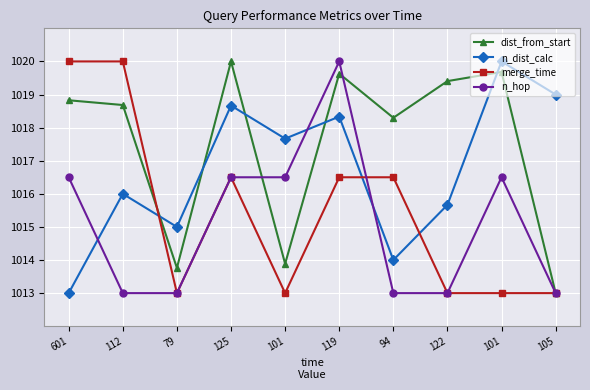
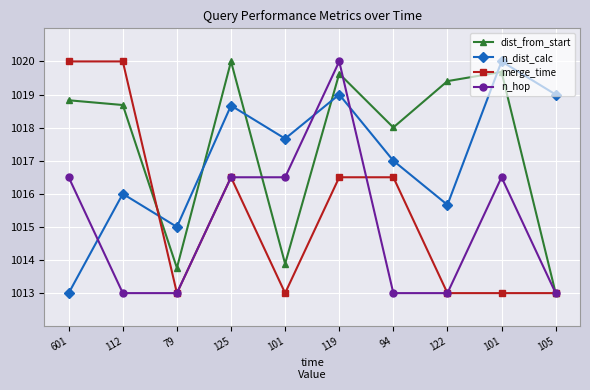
  {
    "dist_from_start": {
      "601": 1018.8,
      "112": 1018.7,
      "79": 1013.8,
      "125": 1020.0,
      "119": 1019.6,
-     "94": 1018.3,
+     "94": 1018.0,
      "122": 1019.4
    },
    "n_dist_calc": {
      "601": 1013.0,
      "112": 1016.0,
      "79": 1015.0,
      "125": 1018.7,
-     "119": 1018.3,
-     "94": 1014.0,
+     "119": 1019.0,
+     "94": 1017.0,
      "122": 1015.7
    },
    "merge_time": {
      "601": 1020.0,
      "112": 1020.0,
      "119": 1016.5,
      "94": 1016.5
    },
    "n_hop": {
      "601": 1016.5,
      "112": 1013.0,
      "119": 1020.0,
      "94": 1013.0
    }
  }
